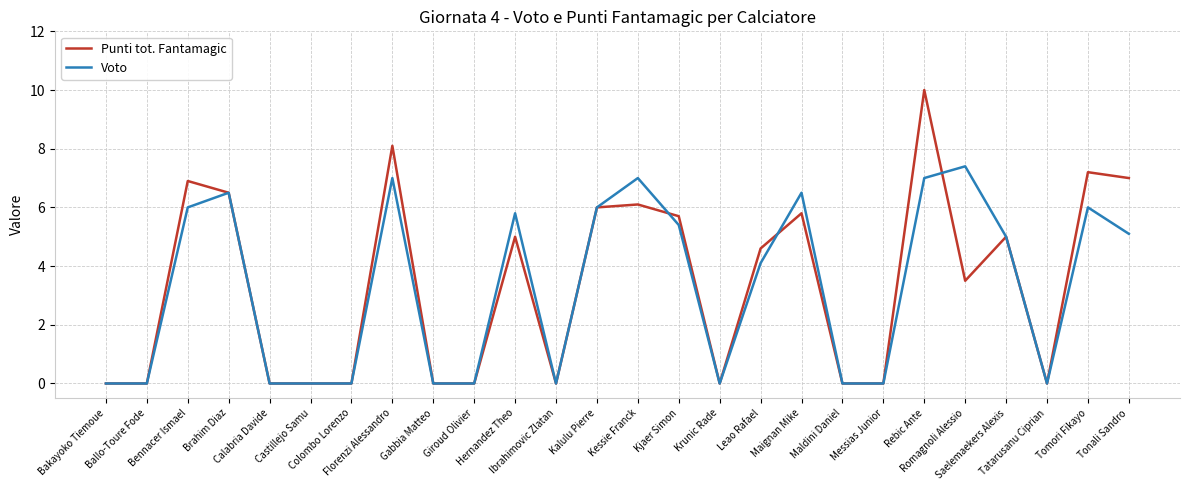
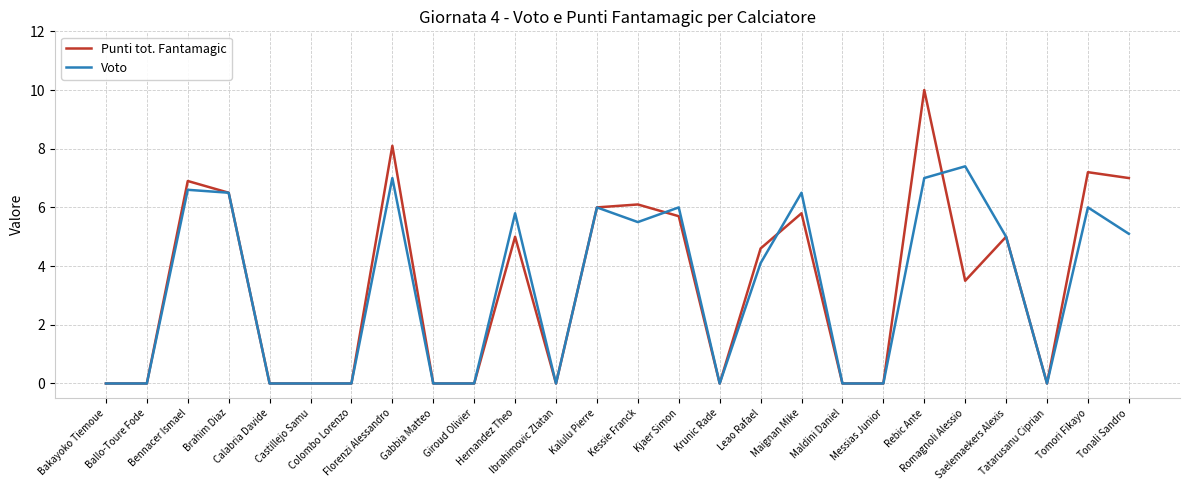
  {
    "Punti tot. Fantamagic": {
      "Bennacer Ismael": 6.9,
      "Florenzi Alessandro": 8.1,
      "Hernandez Theo": 5.0,
      "Kessie Franck": 6.1,
      "Kjaer Simon": 5.7,
      "Leao Rafael": 4.6,
      "Maignan Mike": 5.8,
      "Rebic Ante": 10.0,
      "Romagnoli Alessio": 3.5,
      "Tomori Fikayo": 7.2,
      "Tonali Sandro": 7.0
    },
    "Voto": {
-     "Bennacer Ismael": 6.0,
+     "Bennacer Ismael": 6.6,
      "Florenzi Alessandro": 7.0,
      "Hernandez Theo": 5.8,
-     "Kessie Franck": 7.0,
-     "Kjaer Simon": 5.4,
+     "Kessie Franck": 5.5,
+     "Kjaer Simon": 6.0,
      "Leao Rafael": 4.1,
      "Maignan Mike": 6.5,
      "Rebic Ante": 7.0,
      "Romagnoli Alessio": 7.4,
      "Tomori Fikayo": 6.0,
      "Tonali Sandro": 5.1
    }
  }
